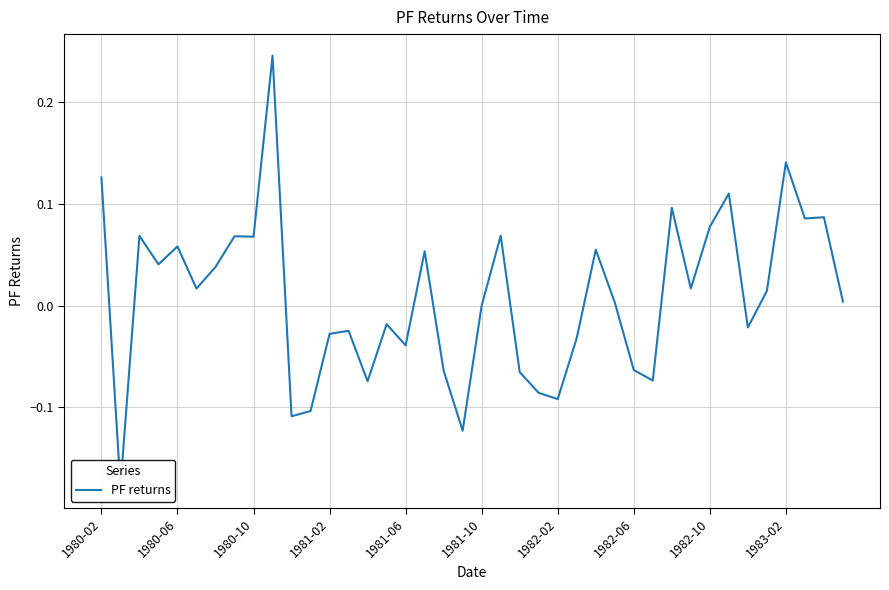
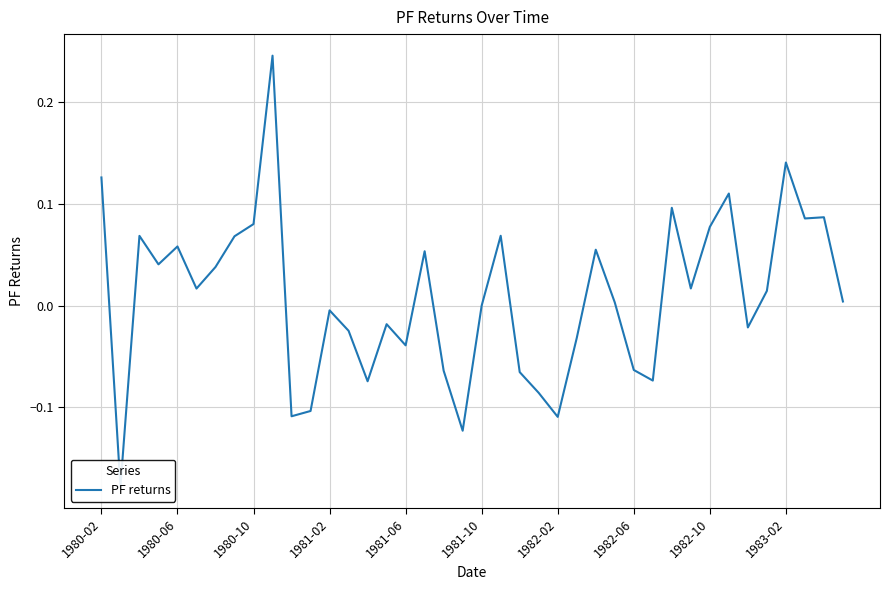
  {
    "1980-02": 0.126,
    "1980-06": 0.058,
-   "1980-10": 0.068,
-   "1981-02": -0.028,
+   "1980-10": 0.080,
+   "1981-02": -0.005,
    "1981-06": -0.039,
    "1981-10": 0.000,
-   "1982-02": -0.092,
+   "1982-02": -0.109,
    "1982-06": -0.063,
    "1982-10": 0.077,
    "1983-02": 0.141
  }
